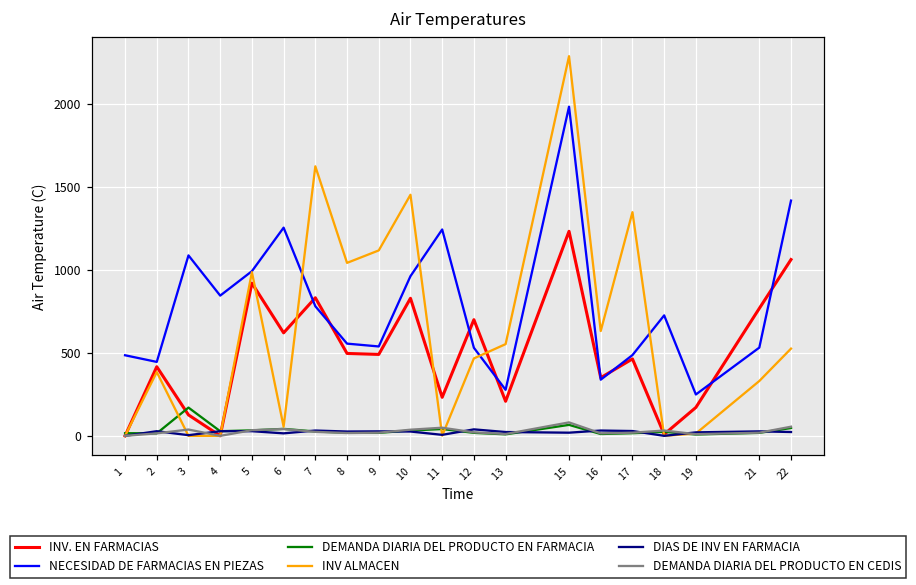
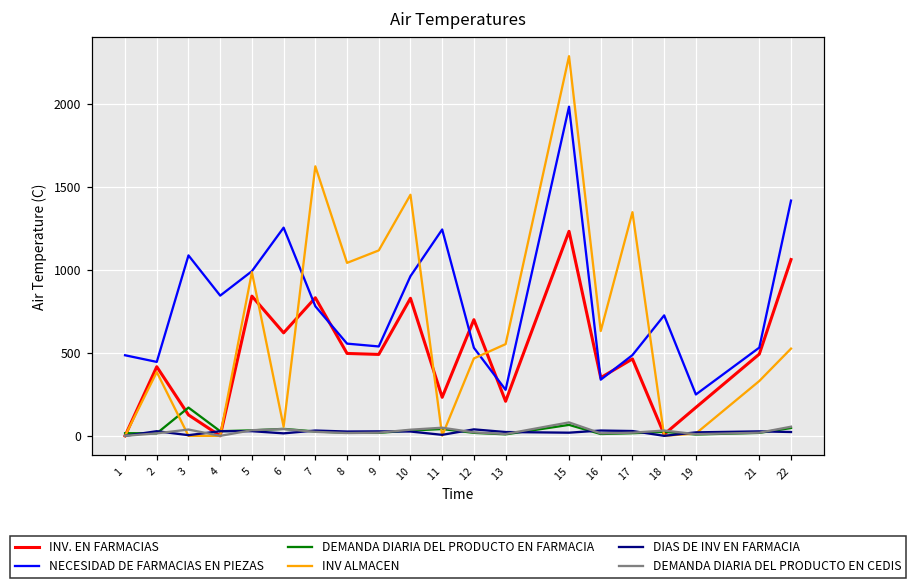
  {
    "INV. EN FARMACIAS": {
      "2": 420,
      "3": 130,
-     "5": 920,
+     "5": 840,
      "6": 620,
      "7": 830,
      "8": 500,
      "9": 490,
      "10": 830,
      "11": 230,
      "12": 700,
      "13": 210,
      "15": 1230,
      "17": 460,
      "19": 170,
-     "21": 770,
+     "21": 490,
      "22": 1060
    },
    "NECESIDAD DE FARMACIAS EN PIEZAS": {
      "1": 490,
      "2": 450,
      "3": 1090,
      "4": 840,
      "6": 1250,
      "7": 780,
      "8": 560,
      "9": 540,
      "10": 960,
      "11": 1240,
      "12": 530,
      "13": 280,
      "15": 1980,
      "17": 490,
      "18": 730,
      "19": 250,
      "21": 530,
      "22": 1420
    },
    "DEMANDA DIARIA DEL PRODUCTO EN FARMACIA": {
      "3": 170
    },
    "INV ALMACEN": {
      "2": 380,
      "7": 1620,
      "8": 1040,
      "9": 1120,
      "10": 1450,
      "12": 470,
      "13": 550,
      "15": 2290,
      "16": 630,
      "17": 1350,
      "21": 330,
      "22": 530
    },
    "DIAS DE INV EN FARMACIA": {
      "6": 20,
      "12": 40,
      "15": 20,
      "22": 20
    },
    "DEMANDA DIARIA DEL PRODUCTO EN CEDIS": {
      "3": 40
    }
  }
